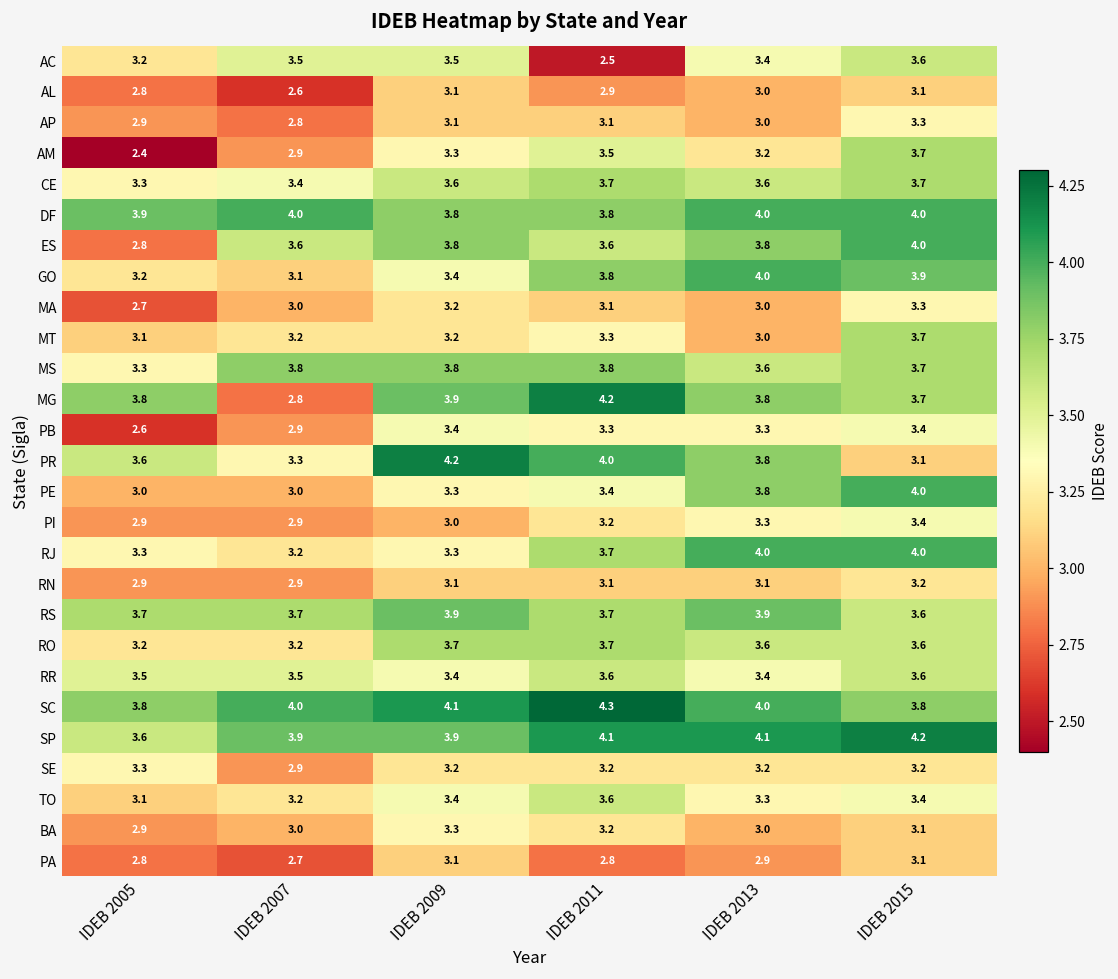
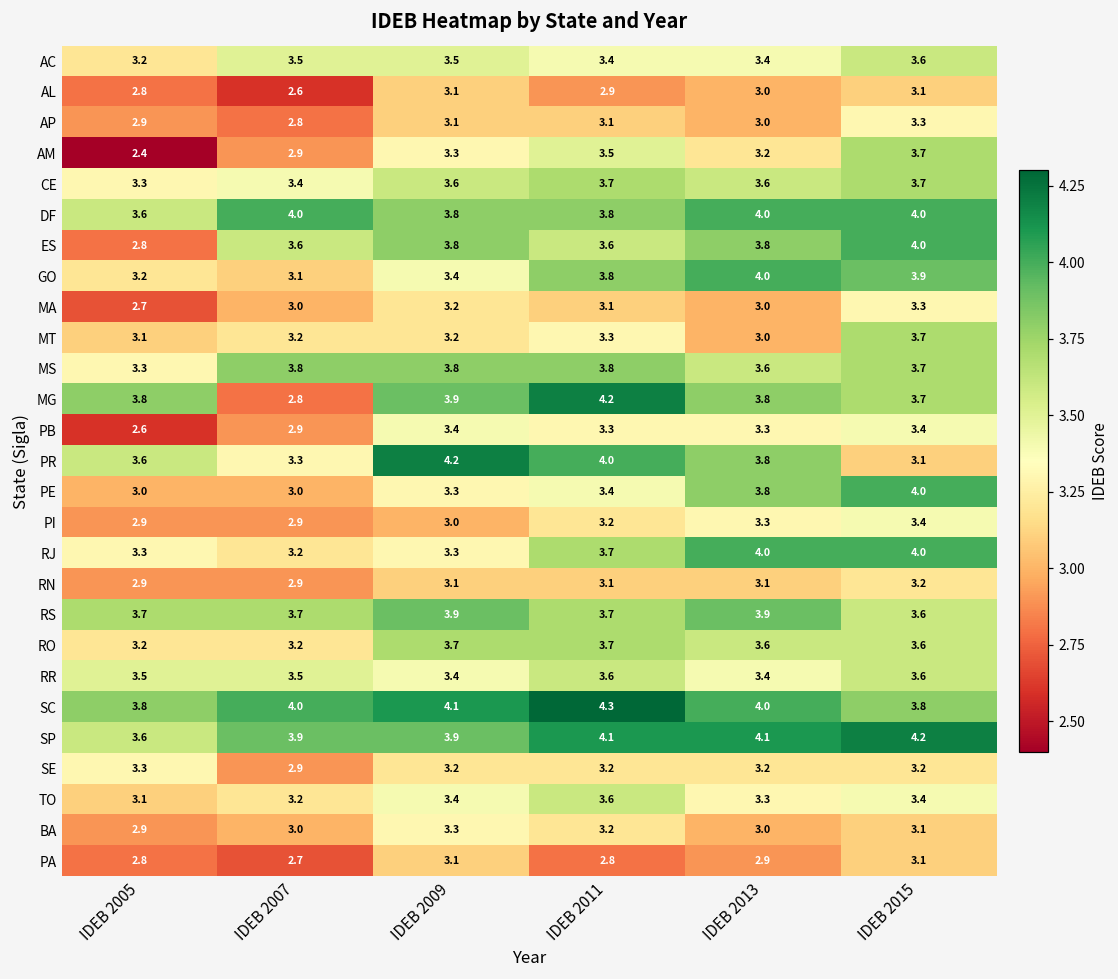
  {
    "AC": {
      "IDEB 2005": 3.2,
      "IDEB 2007": 3.5,
      "IDEB 2009": 3.5,
-     "IDEB 2011": 2.5,
+     "IDEB 2011": 3.4,
      "IDEB 2013": 3.4,
      "IDEB 2015": 3.6
    },
    "AL": {
      "IDEB 2005": 2.8,
      "IDEB 2007": 2.6,
      "IDEB 2009": 3.1,
      "IDEB 2011": 2.9,
      "IDEB 2013": 3.0,
      "IDEB 2015": 3.1
    },
    "AP": {
      "IDEB 2005": 2.9,
      "IDEB 2007": 2.8,
      "IDEB 2009": 3.1,
      "IDEB 2011": 3.1,
      "IDEB 2013": 3.0,
      "IDEB 2015": 3.3
    },
    "AM": {
      "IDEB 2005": 2.4,
      "IDEB 2007": 2.9,
      "IDEB 2009": 3.3,
      "IDEB 2011": 3.5,
      "IDEB 2013": 3.2,
      "IDEB 2015": 3.7
    },
    "CE": {
      "IDEB 2005": 3.3,
      "IDEB 2007": 3.4,
      "IDEB 2009": 3.6,
      "IDEB 2011": 3.7,
      "IDEB 2013": 3.6,
      "IDEB 2015": 3.7
    },
    "DF": {
-     "IDEB 2005": 3.9,
+     "IDEB 2005": 3.6,
      "IDEB 2007": 4.0,
      "IDEB 2009": 3.8,
      "IDEB 2011": 3.8,
      "IDEB 2013": 4.0,
      "IDEB 2015": 4.0
    },
    "ES": {
      "IDEB 2005": 2.8,
      "IDEB 2007": 3.6,
      "IDEB 2009": 3.8,
      "IDEB 2011": 3.6,
      "IDEB 2013": 3.8,
      "IDEB 2015": 4.0
    },
    "GO": {
      "IDEB 2005": 3.2,
      "IDEB 2007": 3.1,
      "IDEB 2009": 3.4,
      "IDEB 2011": 3.8,
      "IDEB 2013": 4.0,
      "IDEB 2015": 3.9
    },
    "MA": {
      "IDEB 2005": 2.7,
      "IDEB 2007": 3.0,
      "IDEB 2009": 3.2,
      "IDEB 2011": 3.1,
      "IDEB 2013": 3.0,
      "IDEB 2015": 3.3
    },
    "MT": {
      "IDEB 2005": 3.1,
      "IDEB 2007": 3.2,
      "IDEB 2009": 3.2,
      "IDEB 2011": 3.3,
      "IDEB 2013": 3.0,
      "IDEB 2015": 3.7
    },
    "MS": {
      "IDEB 2005": 3.3,
      "IDEB 2007": 3.8,
      "IDEB 2009": 3.8,
      "IDEB 2011": 3.8,
      "IDEB 2013": 3.6,
      "IDEB 2015": 3.7
    },
    "MG": {
      "IDEB 2005": 3.8,
      "IDEB 2007": 2.8,
      "IDEB 2009": 3.9,
      "IDEB 2011": 4.2,
      "IDEB 2013": 3.8,
      "IDEB 2015": 3.7
    },
    "PB": {
      "IDEB 2005": 2.6,
      "IDEB 2007": 2.9,
      "IDEB 2009": 3.4,
      "IDEB 2011": 3.3,
      "IDEB 2013": 3.3,
      "IDEB 2015": 3.4
    },
    "PR": {
      "IDEB 2005": 3.6,
      "IDEB 2007": 3.3,
      "IDEB 2009": 4.2,
      "IDEB 2011": 4.0,
      "IDEB 2013": 3.8,
      "IDEB 2015": 3.1
    },
    "PE": {
      "IDEB 2005": 3.0,
      "IDEB 2007": 3.0,
      "IDEB 2009": 3.3,
      "IDEB 2011": 3.4,
      "IDEB 2013": 3.8,
      "IDEB 2015": 4.0
    },
    "PI": {
      "IDEB 2005": 2.9,
      "IDEB 2007": 2.9,
      "IDEB 2009": 3.0,
      "IDEB 2011": 3.2,
      "IDEB 2013": 3.3,
      "IDEB 2015": 3.4
    },
    "RJ": {
      "IDEB 2005": 3.3,
      "IDEB 2007": 3.2,
      "IDEB 2009": 3.3,
      "IDEB 2011": 3.7,
      "IDEB 2013": 4.0,
      "IDEB 2015": 4.0
    },
    "RN": {
      "IDEB 2005": 2.9,
      "IDEB 2007": 2.9,
      "IDEB 2009": 3.1,
      "IDEB 2011": 3.1,
      "IDEB 2013": 3.1,
      "IDEB 2015": 3.2
    },
    "RS": {
      "IDEB 2005": 3.7,
      "IDEB 2007": 3.7,
      "IDEB 2009": 3.9,
      "IDEB 2011": 3.7,
      "IDEB 2013": 3.9,
      "IDEB 2015": 3.6
    },
    "RO": {
      "IDEB 2005": 3.2,
      "IDEB 2007": 3.2,
      "IDEB 2009": 3.7,
      "IDEB 2011": 3.7,
      "IDEB 2013": 3.6,
      "IDEB 2015": 3.6
    },
    "RR": {
      "IDEB 2005": 3.5,
      "IDEB 2007": 3.5,
      "IDEB 2009": 3.4,
      "IDEB 2011": 3.6,
      "IDEB 2013": 3.4,
      "IDEB 2015": 3.6
    },
    "SC": {
      "IDEB 2005": 3.8,
      "IDEB 2007": 4.0,
      "IDEB 2009": 4.1,
      "IDEB 2011": 4.3,
      "IDEB 2013": 4.0,
      "IDEB 2015": 3.8
    },
    "SP": {
      "IDEB 2005": 3.6,
      "IDEB 2007": 3.9,
      "IDEB 2009": 3.9,
      "IDEB 2011": 4.1,
      "IDEB 2013": 4.1,
      "IDEB 2015": 4.2
    },
    "SE": {
      "IDEB 2005": 3.3,
      "IDEB 2007": 2.9,
      "IDEB 2009": 3.2,
      "IDEB 2011": 3.2,
      "IDEB 2013": 3.2,
      "IDEB 2015": 3.2
    },
    "TO": {
      "IDEB 2005": 3.1,
      "IDEB 2007": 3.2,
      "IDEB 2009": 3.4,
      "IDEB 2011": 3.6,
      "IDEB 2013": 3.3,
      "IDEB 2015": 3.4
    },
    "BA": {
      "IDEB 2005": 2.9,
      "IDEB 2007": 3.0,
      "IDEB 2009": 3.3,
      "IDEB 2011": 3.2,
      "IDEB 2013": 3.0,
      "IDEB 2015": 3.1
    },
    "PA": {
      "IDEB 2005": 2.8,
      "IDEB 2007": 2.7,
      "IDEB 2009": 3.1,
      "IDEB 2011": 2.8,
      "IDEB 2013": 2.9,
      "IDEB 2015": 3.1
    }
  }
